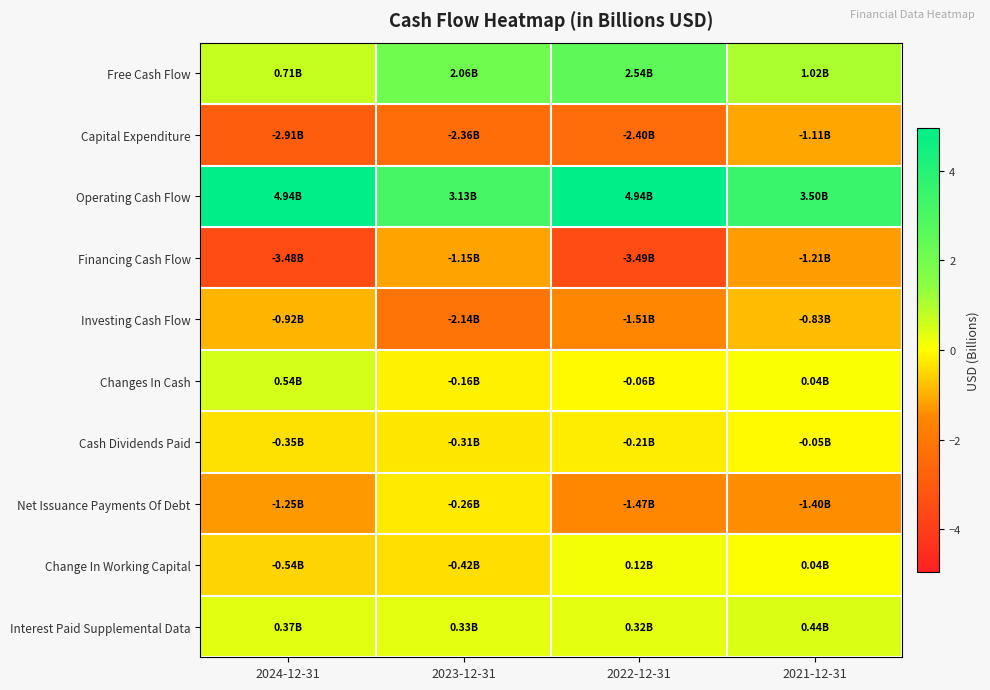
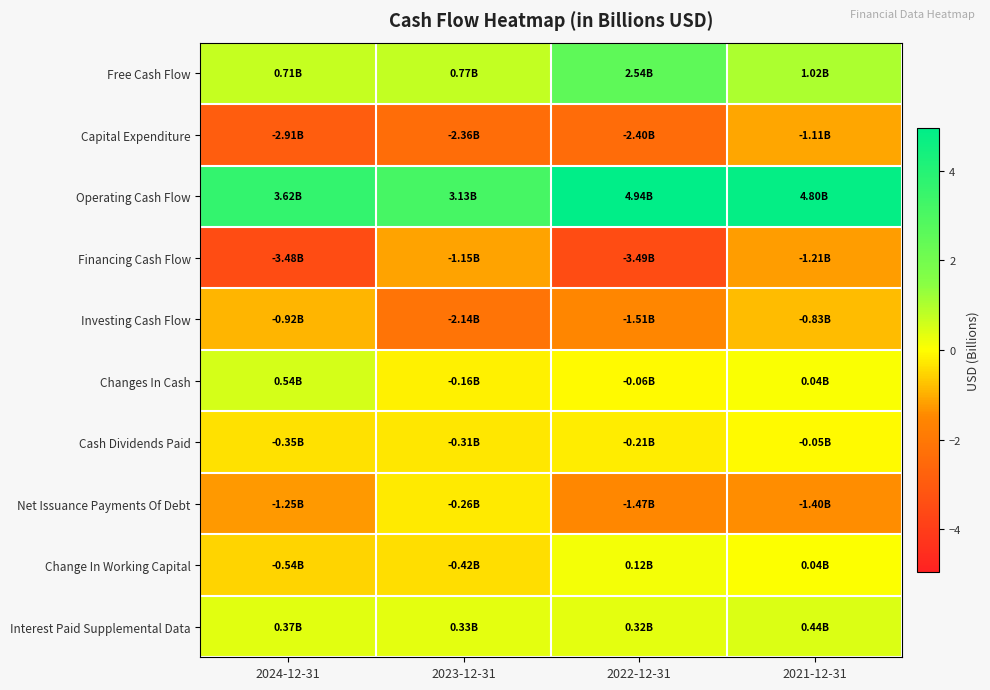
  {
    "Free Cash Flow": {
      "2024-12-31": "0.71B",
-     "2023-12-31": "2.06B",
+     "2023-12-31": "0.77B",
      "2022-12-31": "2.54B",
      "2021-12-31": "1.02B"
    },
    "Capital Expenditure": {
      "2024-12-31": "-2.91B",
      "2023-12-31": "-2.36B",
      "2022-12-31": "-2.40B",
      "2021-12-31": "-1.11B"
    },
    "Operating Cash Flow": {
-     "2024-12-31": "4.94B",
+     "2024-12-31": "3.62B",
      "2023-12-31": "3.13B",
      "2022-12-31": "4.94B",
-     "2021-12-31": "3.50B"
+     "2021-12-31": "4.80B"
    },
    "Financing Cash Flow": {
      "2024-12-31": "-3.48B",
      "2023-12-31": "-1.15B",
      "2022-12-31": "-3.49B",
      "2021-12-31": "-1.21B"
    },
    "Investing Cash Flow": {
      "2024-12-31": "-0.92B",
      "2023-12-31": "-2.14B",
      "2022-12-31": "-1.51B",
      "2021-12-31": "-0.83B"
    },
    "Changes In Cash": {
      "2024-12-31": "0.54B",
      "2023-12-31": "-0.16B",
      "2022-12-31": "-0.06B",
      "2021-12-31": "0.04B"
    },
    "Cash Dividends Paid": {
      "2024-12-31": "-0.35B",
      "2023-12-31": "-0.31B",
      "2022-12-31": "-0.21B",
      "2021-12-31": "-0.05B"
    },
    "Net Issuance Payments Of Debt": {
      "2024-12-31": "-1.25B",
      "2023-12-31": "-0.26B",
      "2022-12-31": "-1.47B",
      "2021-12-31": "-1.40B"
    },
    "Change In Working Capital": {
      "2024-12-31": "-0.54B",
      "2023-12-31": "-0.42B",
      "2022-12-31": "0.12B",
      "2021-12-31": "0.04B"
    },
    "Interest Paid Supplemental Data": {
      "2024-12-31": "0.37B",
      "2023-12-31": "0.33B",
      "2022-12-31": "0.32B",
      "2021-12-31": "0.44B"
    }
  }
